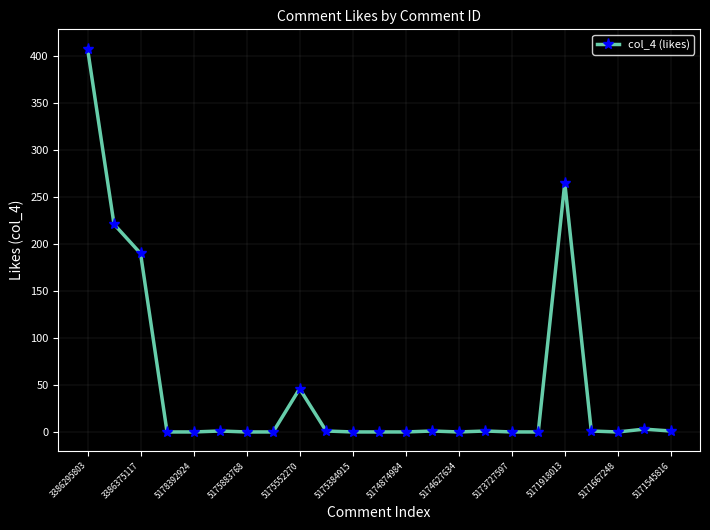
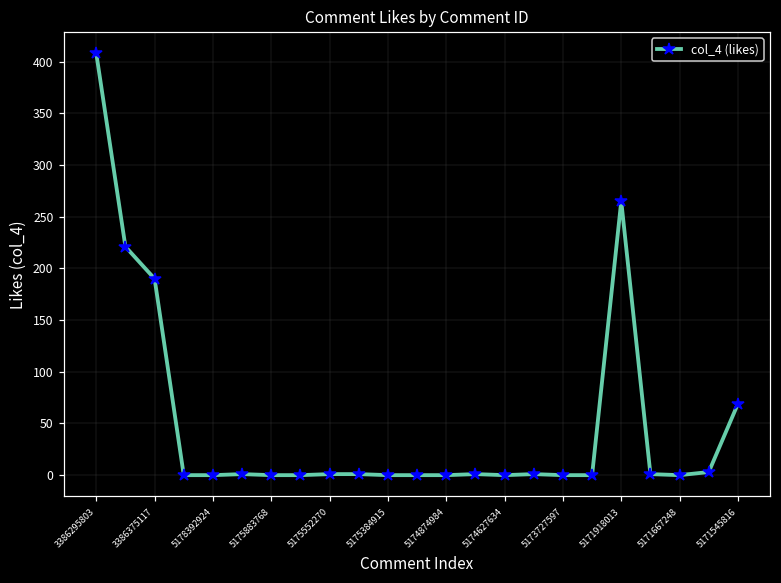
  {
    "3386295803": 410,
    "3386375117": 190,
    "5178392924": 0,
    "5175883768": 0,
-   "5175552270": 50,
+   "5175552270": 0,
    "5175384915": 0,
    "5174874984": 0,
    "5174627634": 0,
    "5173727597": 0,
    "5171918013": 270,
    "5171667248": 0,
-   "5171545816": 0
+   "5171545816": 70
  }
